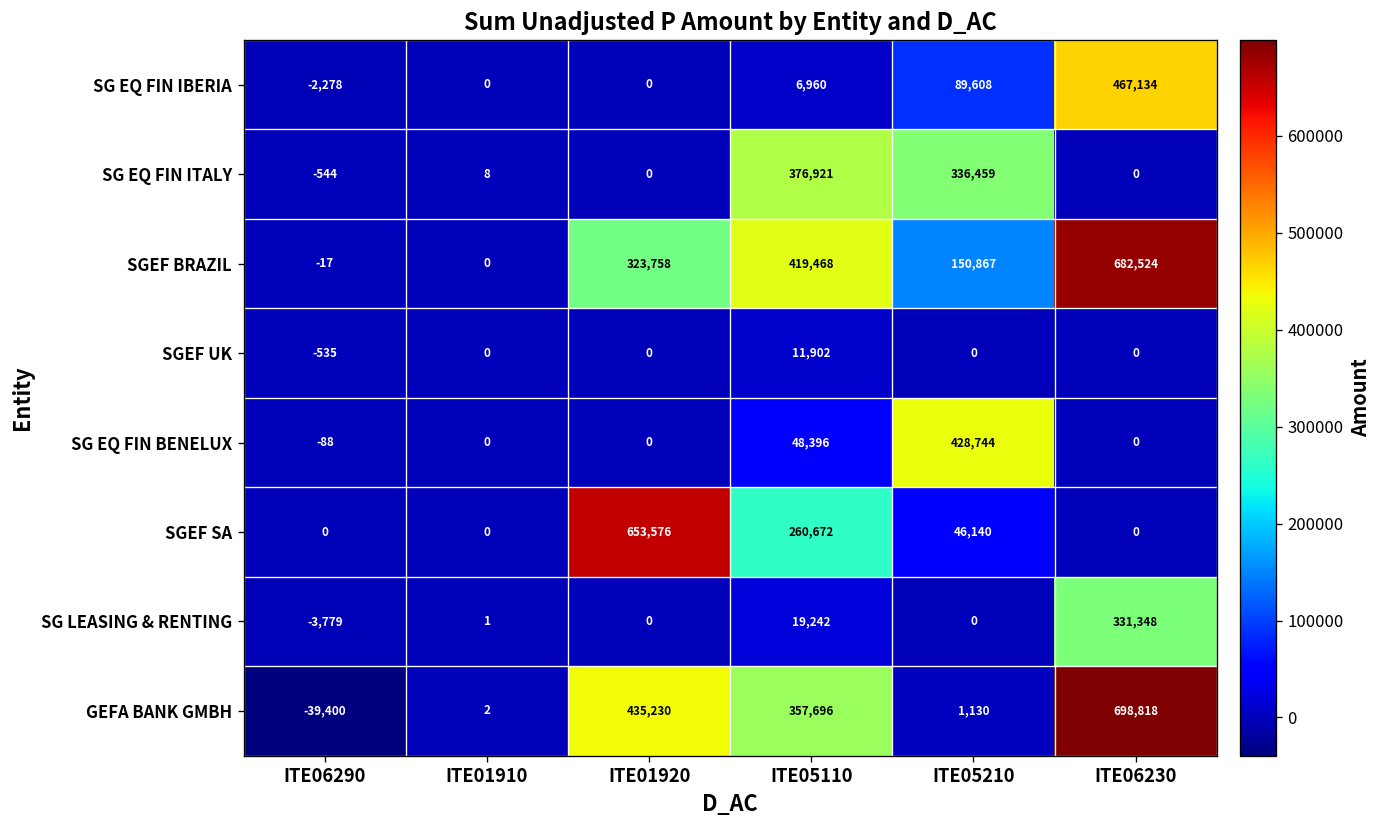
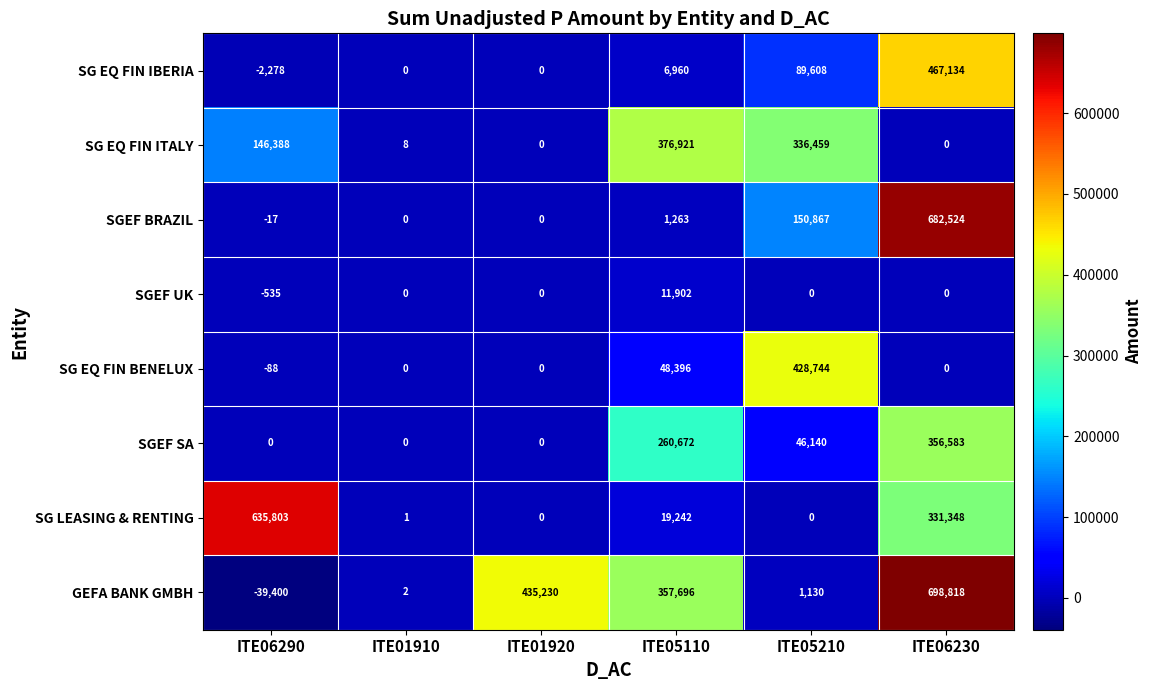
  {
    "SG EQ FIN IBERIA": {
      "ITE06290": "-2,278",
      "ITE01910": "0",
      "ITE01920": "0",
      "ITE05110": "6,960",
      "ITE05210": "89,608",
      "ITE06230": "467,134"
    },
    "SG EQ FIN ITALY": {
-     "ITE06290": "-544",
+     "ITE06290": "146,388",
      "ITE01910": "8",
      "ITE01920": "0",
      "ITE05110": "376,921",
      "ITE05210": "336,459",
      "ITE06230": "0"
    },
    "SGEF BRAZIL": {
      "ITE06290": "-17",
      "ITE01910": "0",
-     "ITE01920": "323,758",
-     "ITE05110": "419,468",
+     "ITE01920": "0",
+     "ITE05110": "1,263",
      "ITE05210": "150,867",
      "ITE06230": "682,524"
    },
    "SGEF UK": {
      "ITE06290": "-535",
      "ITE01910": "0",
      "ITE01920": "0",
      "ITE05110": "11,902",
      "ITE05210": "0",
      "ITE06230": "0"
    },
    "SG EQ FIN BENELUX": {
      "ITE06290": "-88",
      "ITE01910": "0",
      "ITE01920": "0",
      "ITE05110": "48,396",
      "ITE05210": "428,744",
      "ITE06230": "0"
    },
    "SGEF SA": {
      "ITE06290": "0",
      "ITE01910": "0",
-     "ITE01920": "653,576",
+     "ITE01920": "0",
      "ITE05110": "260,672",
      "ITE05210": "46,140",
-     "ITE06230": "0"
+     "ITE06230": "356,583"
    },
    "SG LEASING & RENTING": {
-     "ITE06290": "-3,779",
+     "ITE06290": "635,803",
      "ITE01910": "1",
      "ITE01920": "0",
      "ITE05110": "19,242",
      "ITE05210": "0",
      "ITE06230": "331,348"
    },
    "GEFA BANK GMBH": {
      "ITE06290": "-39,400",
      "ITE01910": "2",
      "ITE01920": "435,230",
      "ITE05110": "357,696",
      "ITE05210": "1,130",
      "ITE06230": "698,818"
    }
  }
